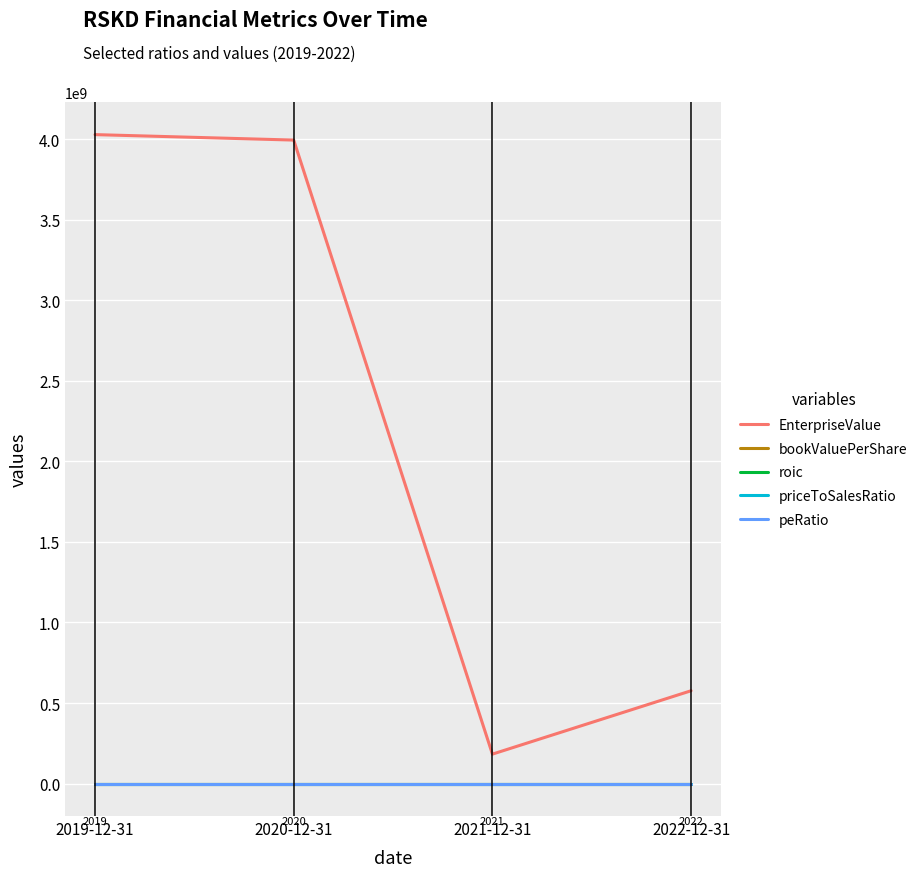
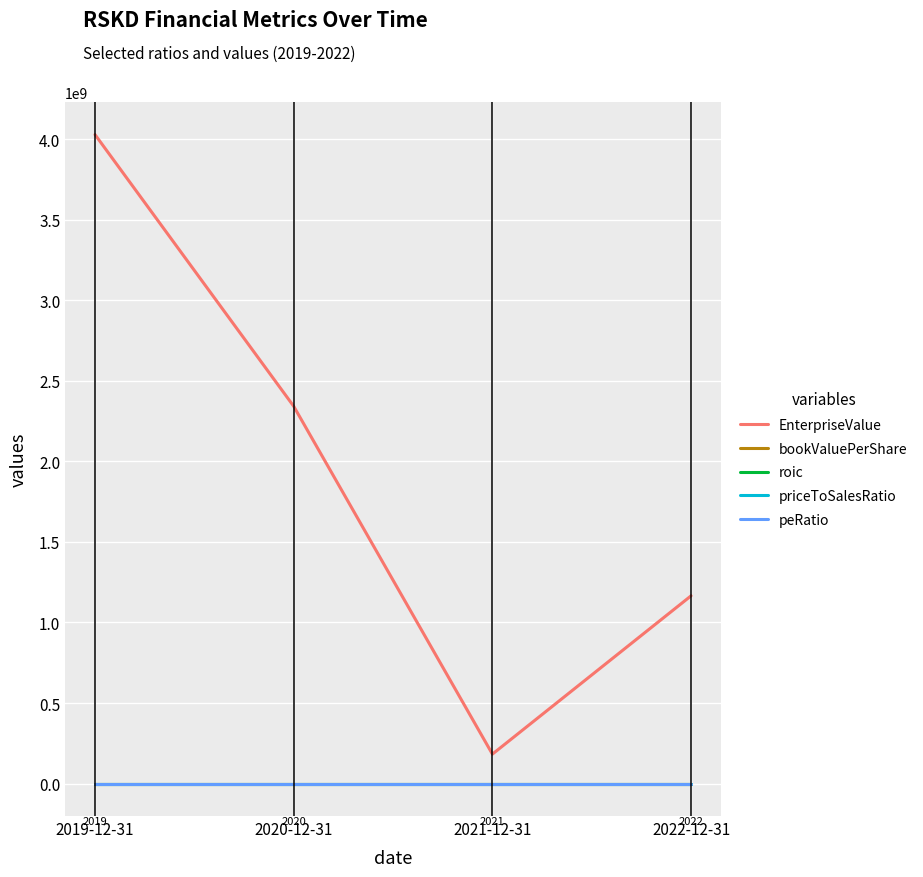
  {
    "EnterpriseValue": {
      "2019-12-31": 4030000000,
-     "2020-12-31": 3990000000,
+     "2020-12-31": 2340000000,
      "2021-12-31": 180000000,
-     "2022-12-31": 580000000
+     "2022-12-31": 1170000000
    },
    "peRatio": {
      "2019-12-31": 0,
      "2020-12-31": 0,
      "2021-12-31": 0,
      "2022-12-31": 0
    }
  }
